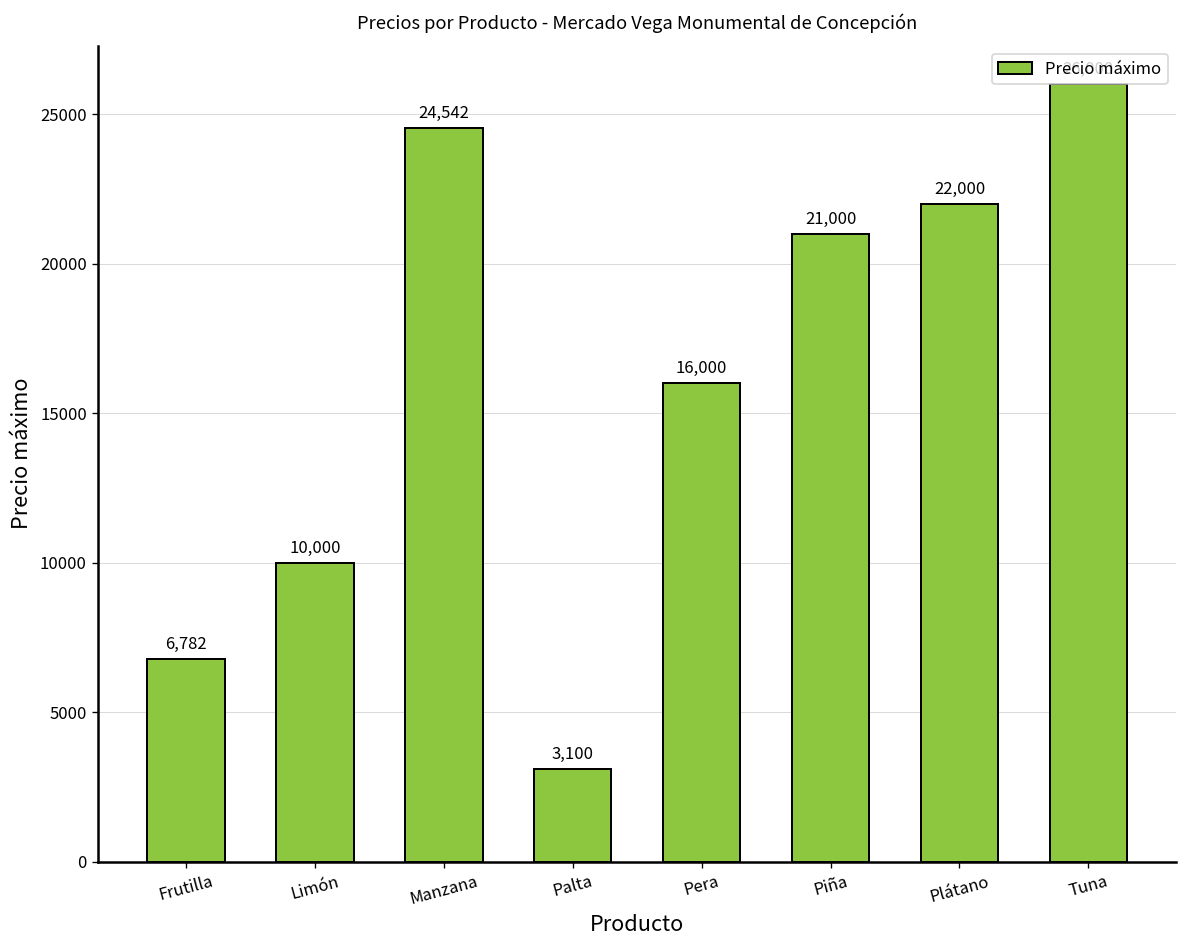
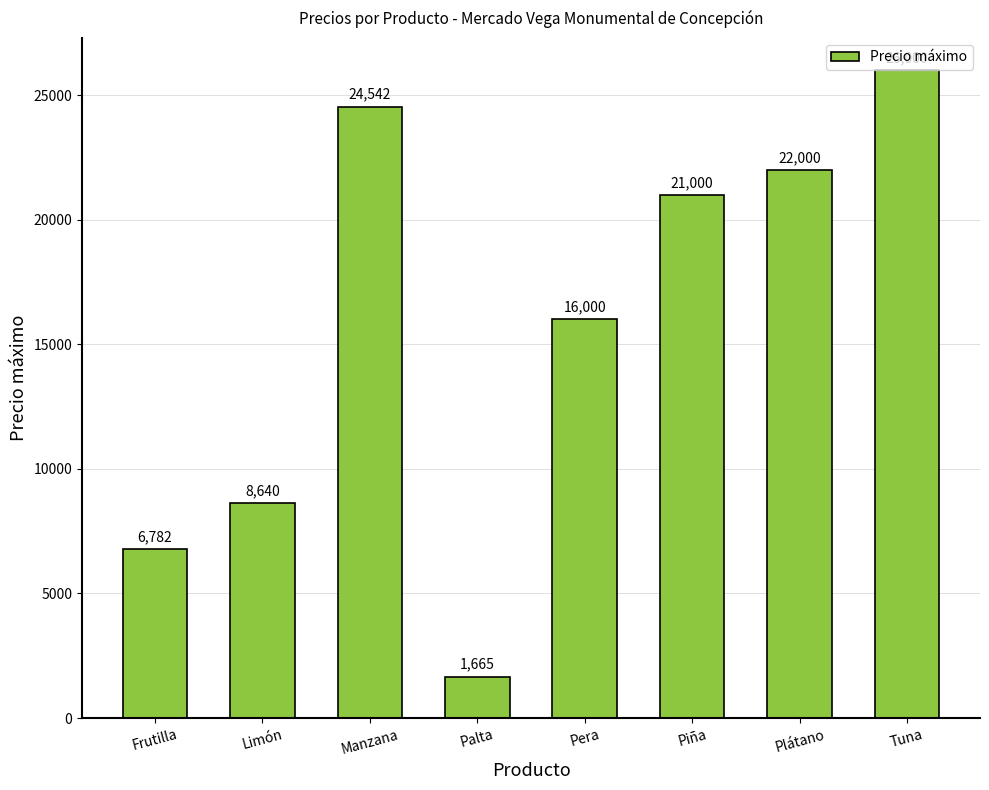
  {
    "Frutilla": "6,782",
-   "Limón": "10,000",
+   "Limón": "8,640",
    "Manzana": "24,542",
-   "Palta": "3,100",
+   "Palta": "1,665",
    "Pera": "16,000",
    "Piña": "21,000",
    "Plátano": "22,000"
  }
